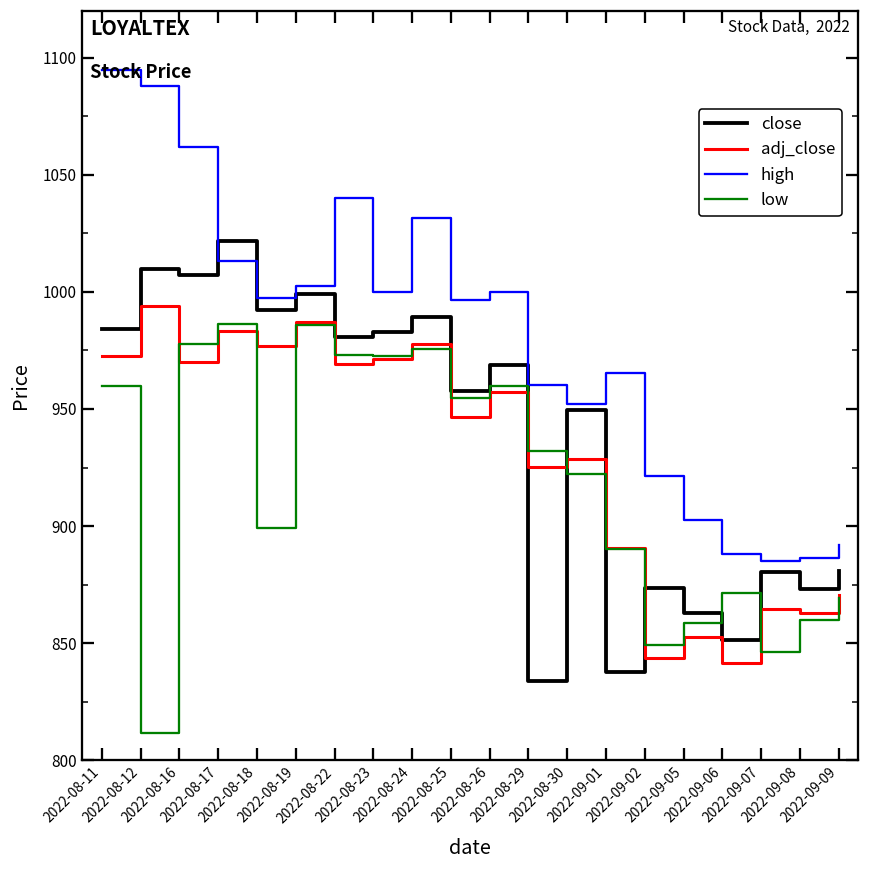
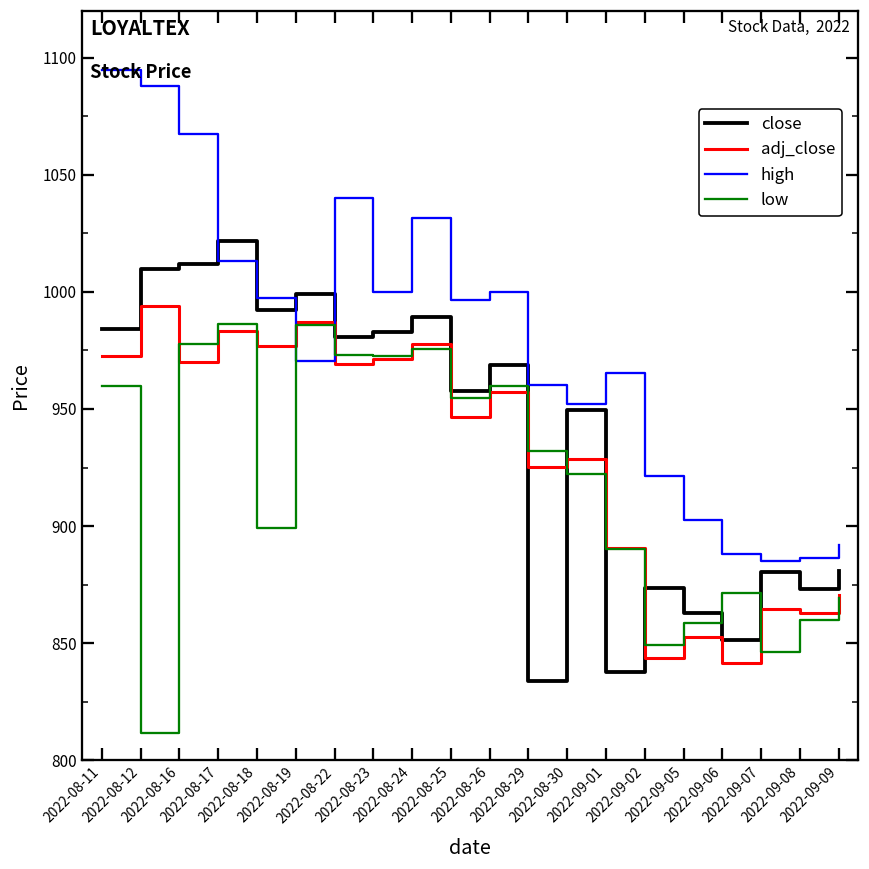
  {
    "close": {
      "2022-08-11": 984,
      "2022-08-12": 1010,
-     "2022-08-16": 1007,
+     "2022-08-16": 1012,
      "2022-08-17": 1022,
      "2022-08-18": 992,
      "2022-08-19": 999,
      "2022-08-22": 981,
      "2022-08-23": 983,
      "2022-08-24": 989,
      "2022-08-25": 958,
      "2022-08-26": 969,
      "2022-08-29": 834,
      "2022-08-30": 950,
      "2022-09-01": 838,
      "2022-09-02": 873,
      "2022-09-05": 863,
      "2022-09-06": 851,
      "2022-09-07": 880,
      "2022-09-08": 873,
      "2022-09-09": 881
    },
    "adj_close": {
      "2022-08-11": 973,
      "2022-08-12": 994,
      "2022-08-16": 970,
      "2022-08-17": 983,
      "2022-08-18": 977,
      "2022-08-19": 987,
      "2022-08-22": 969,
      "2022-08-23": 971,
      "2022-08-24": 978,
      "2022-08-25": 947,
      "2022-08-26": 957,
      "2022-08-29": 925,
      "2022-08-30": 929,
      "2022-09-02": 844,
      "2022-09-05": 853,
      "2022-09-06": 841,
      "2022-09-07": 864,
      "2022-09-08": 863,
      "2022-09-09": 871
    },
    "high": {
      "2022-08-11": 1095,
      "2022-08-12": 1088,
-     "2022-08-16": 1062,
+     "2022-08-16": 1067,
      "2022-08-17": 1013,
      "2022-08-18": 997,
-     "2022-08-19": 1003,
+     "2022-08-19": 971,
      "2022-08-22": 1040,
      "2022-08-23": 1000,
      "2022-08-24": 1032,
      "2022-08-25": 996,
      "2022-08-26": 1000,
      "2022-08-29": 960,
      "2022-08-30": 952,
      "2022-09-01": 966,
      "2022-09-02": 921,
      "2022-09-05": 903,
      "2022-09-06": 888,
      "2022-09-07": 885,
      "2022-09-08": 886,
      "2022-09-09": 892
    },
    "low": {
      "2022-08-11": 960,
      "2022-08-12": 812,
      "2022-08-16": 978,
      "2022-08-17": 986,
      "2022-08-18": 899,
      "2022-08-19": 986,
      "2022-08-22": 973,
      "2022-08-23": 972,
      "2022-08-24": 975,
      "2022-08-25": 955,
      "2022-08-26": 960,
      "2022-08-29": 932,
      "2022-08-30": 922,
      "2022-09-02": 849,
      "2022-09-05": 859,
      "2022-09-06": 871,
      "2022-09-07": 846,
      "2022-09-08": 860,
      "2022-09-09": 869
    }
  }
